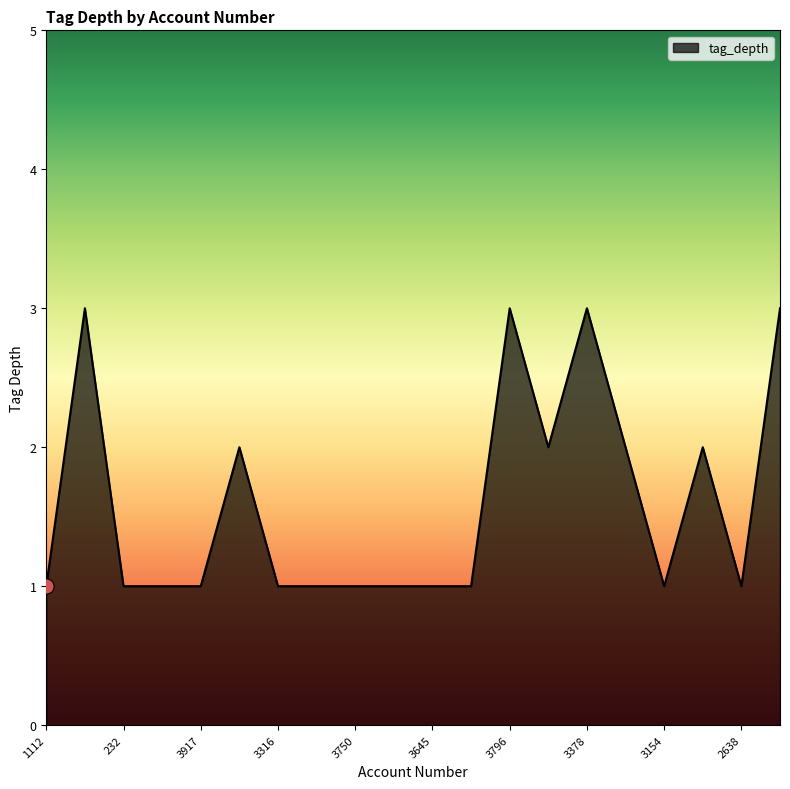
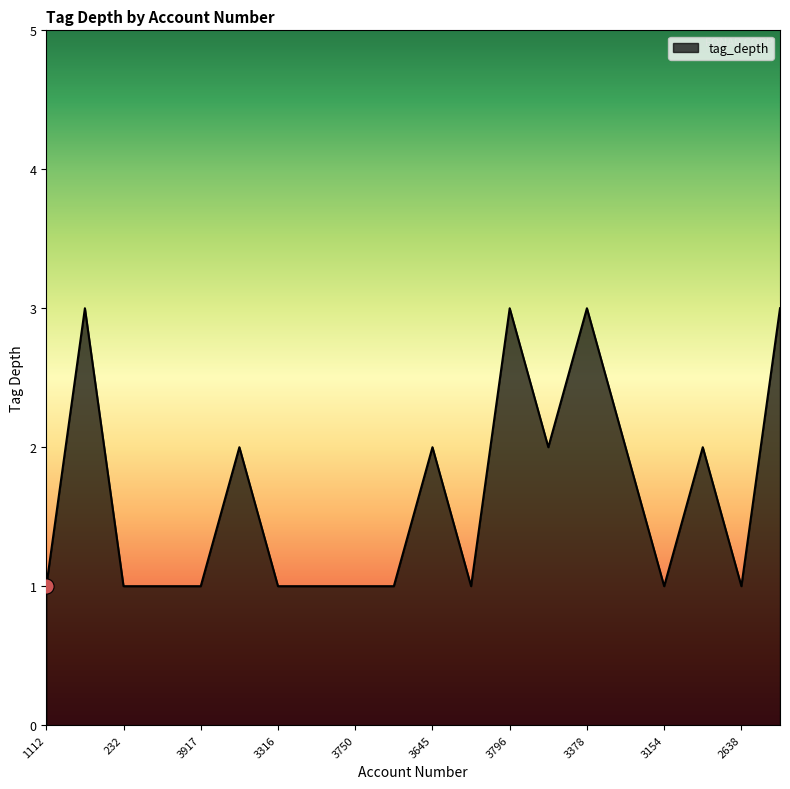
  {
    "tag_depth": {
      "232": 1,
      "3917": 1,
      "3316": 1,
      "3750": 1,
-     "3645": 1,
+     "3645": 2,
      "3796": 3,
      "3378": 3,
      "3154": 1,
      "2638": 1
    }
  }
